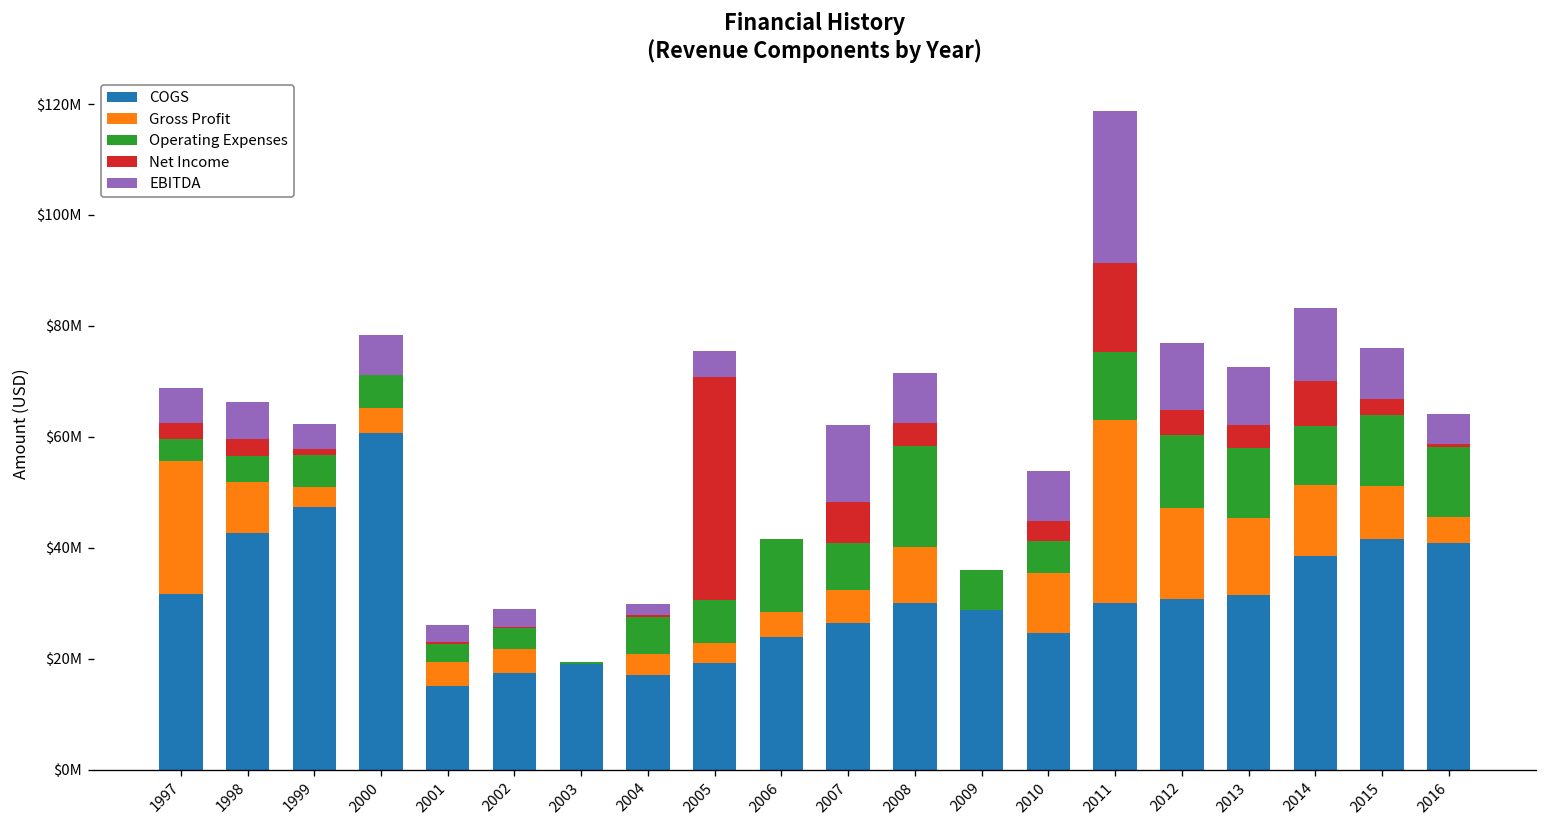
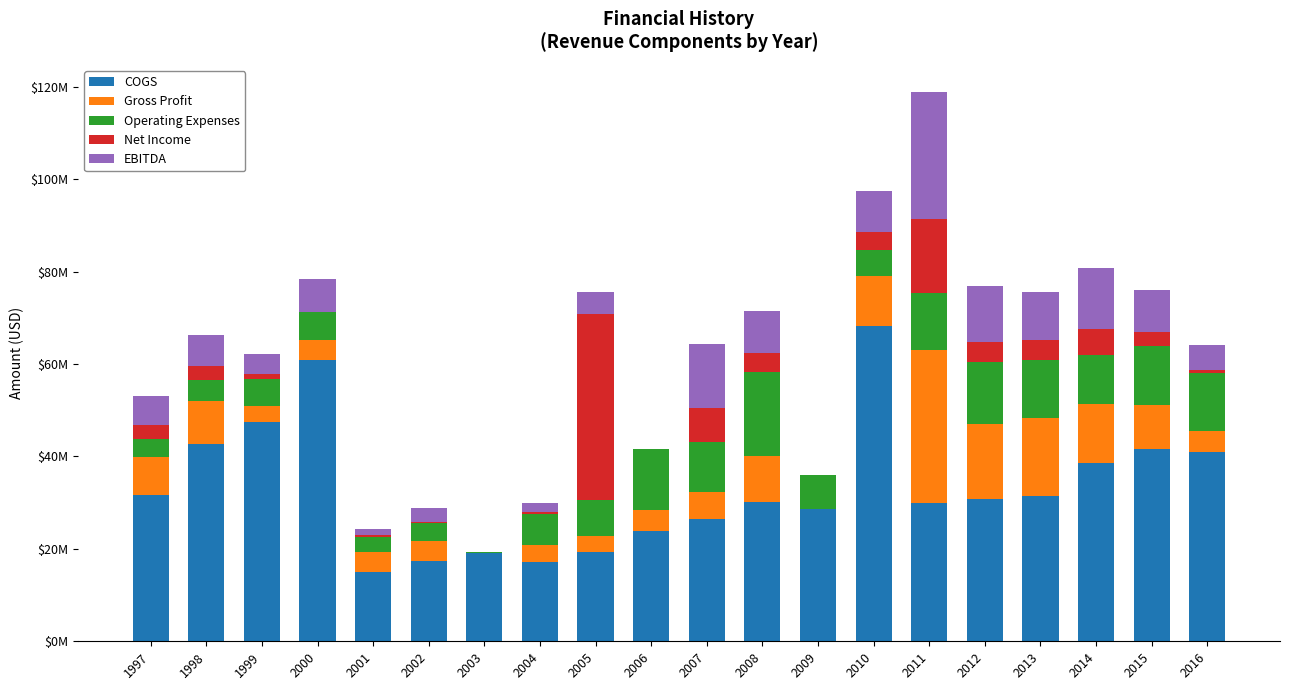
  {
    "COGS": {
      "1997": "$32000000",
      "1998": "$43000000",
      "1999": "$47000000",
      "2000": "$61000000",
      "2001": "$15000000",
      "2002": "$17000000",
      "2003": "$19000000",
      "2004": "$17000000",
      "2005": "$19000000",
      "2006": "$24000000",
      "2007": "$26000000",
      "2008": "$30000000",
      "2009": "$29000000",
-     "2010": "$25000000",
+     "2010": "$68000000",
      "2011": "$30000000",
      "2012": "$31000000",
      "2013": "$32000000",
      "2014": "$38000000",
      "2015": "$42000000",
      "2016": "$41000000"
    },
    "Gross Profit": {
-     "1997": "$24000000",
+     "1997": "$8000000",
      "1998": "$9000000",
      "1999": "$4000000",
      "2000": "$4000000",
      "2001": "$4000000",
      "2002": "$4000000",
      "2003": "$0",
      "2004": "$4000000",
      "2005": "$3000000",
      "2006": "$4000000",
      "2007": "$6000000",
      "2008": "$10000000",
      "2009": "$0",
      "2010": "$11000000",
      "2011": "$33000000",
      "2012": "$16000000",
-     "2013": "$14000000",
+     "2013": "$17000000",
      "2014": "$13000000",
      "2015": "$10000000",
      "2016": "$5000000"
    },
    "Operating Expenses": {
      "1997": "$4000000",
      "1998": "$5000000",
      "1999": "$6000000",
      "2000": "$6000000",
      "2001": "$3000000",
      "2002": "$4000000",
      "2004": "$7000000",
      "2005": "$8000000",
      "2006": "$13000000",
-     "2007": "$9000000",
+     "2007": "$11000000",
      "2008": "$18000000",
      "2009": "$7000000",
      "2010": "$6000000",
      "2011": "$12000000",
      "2012": "$13000000",
      "2013": "$13000000",
      "2014": "$11000000",
      "2015": "$13000000",
      "2016": "$13000000"
    },
    "Net Income": {
      "1997": "$3000000",
      "1998": "$3000000",
      "1999": "$1000000",
      "2000": "$0",
      "2003": "$0",
      "2005": "$40000000",
      "2006": "$0",
      "2007": "$7000000",
      "2008": "$4000000",
      "2009": "$0",
      "2010": "$4000000",
      "2011": "$16000000",
      "2012": "$4000000",
      "2013": "$4000000",
-     "2014": "$8000000",
+     "2014": "$6000000",
      "2015": "$3000000",
      "2016": "$1000000"
    },
    "EBITDA": {
      "1997": "$6000000",
      "1998": "$7000000",
      "1999": "$4000000",
      "2000": "$7000000",
-     "2001": "$3000000",
+     "2001": "$1000000",
      "2002": "$3000000",
      "2003": "$0",
      "2004": "$2000000",
      "2005": "$5000000",
      "2006": "$0",
      "2007": "$14000000",
      "2008": "$9000000",
      "2009": "$0",
      "2010": "$9000000",
      "2011": "$28000000",
      "2012": "$12000000",
      "2013": "$10000000",
      "2014": "$13000000",
      "2015": "$9000000",
      "2016": "$5000000"
    }
  }
